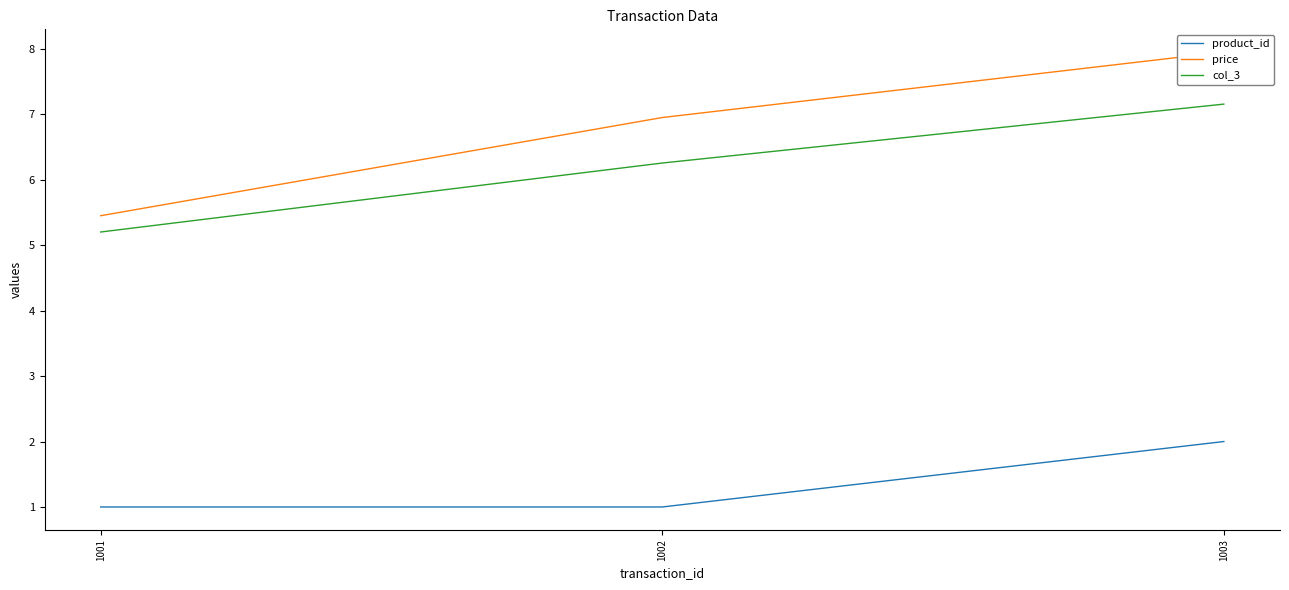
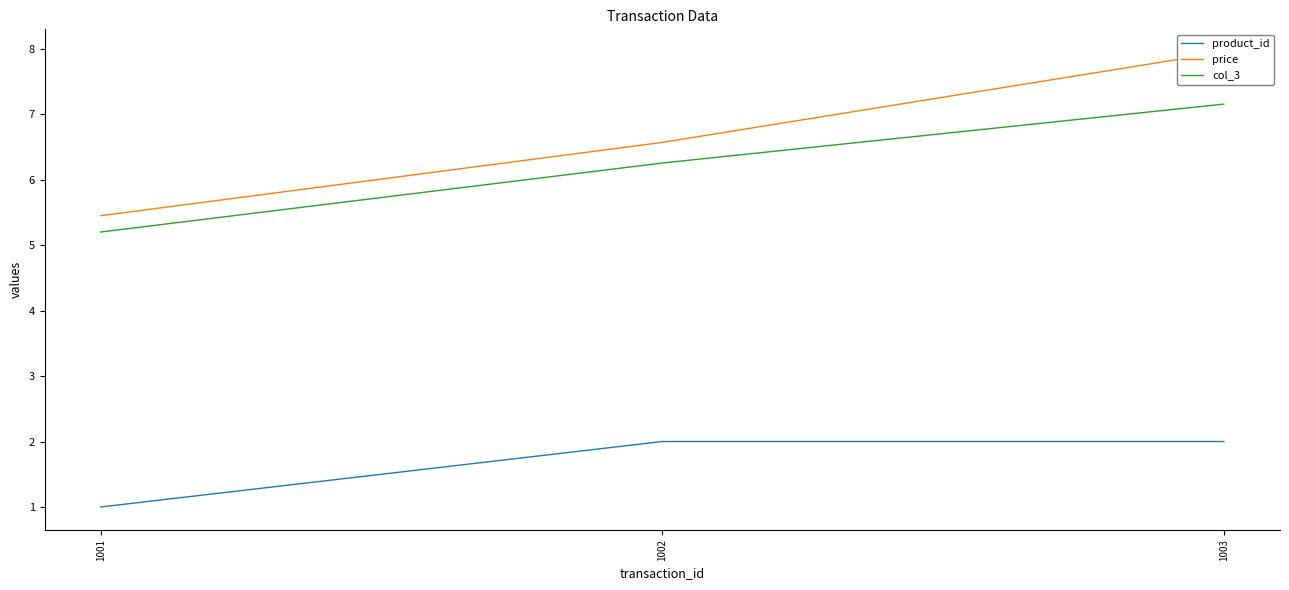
  {
    "product_id": {
      "1001": 1,
-     "1002": 1,
+     "1002": 2,
      "1003": 2
    },
    "price": {
      "1001": 5.5,
-     "1002": 7.0
+     "1002": 6.6
    },
    "col_3": {
      "1001": 5.2,
      "1002": 6.3,
      "1003": 7.2
    }
  }
